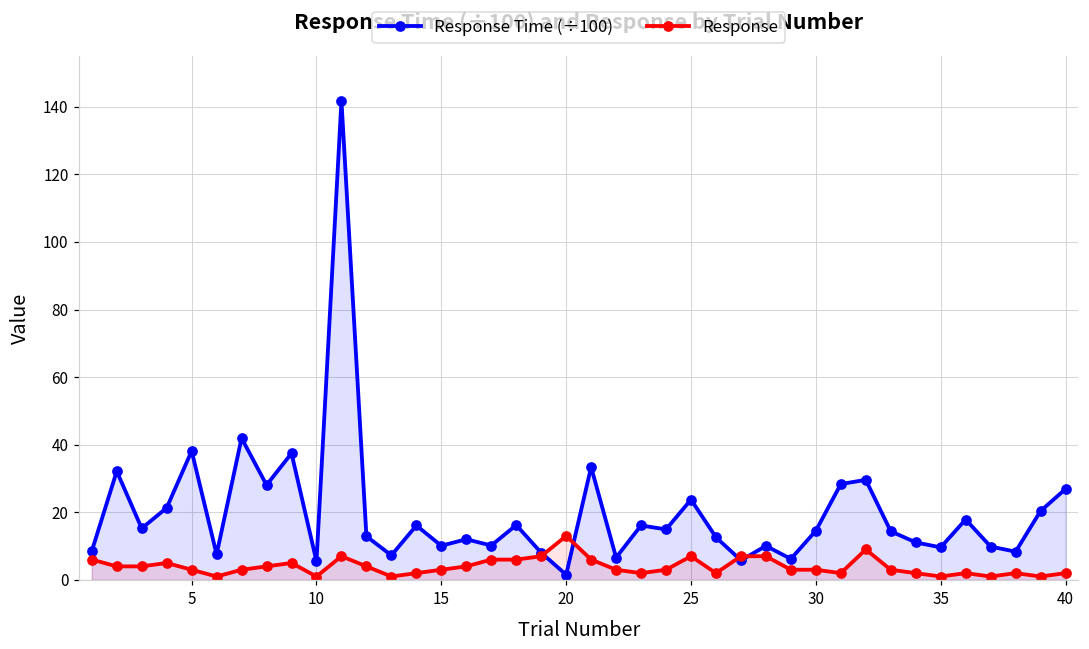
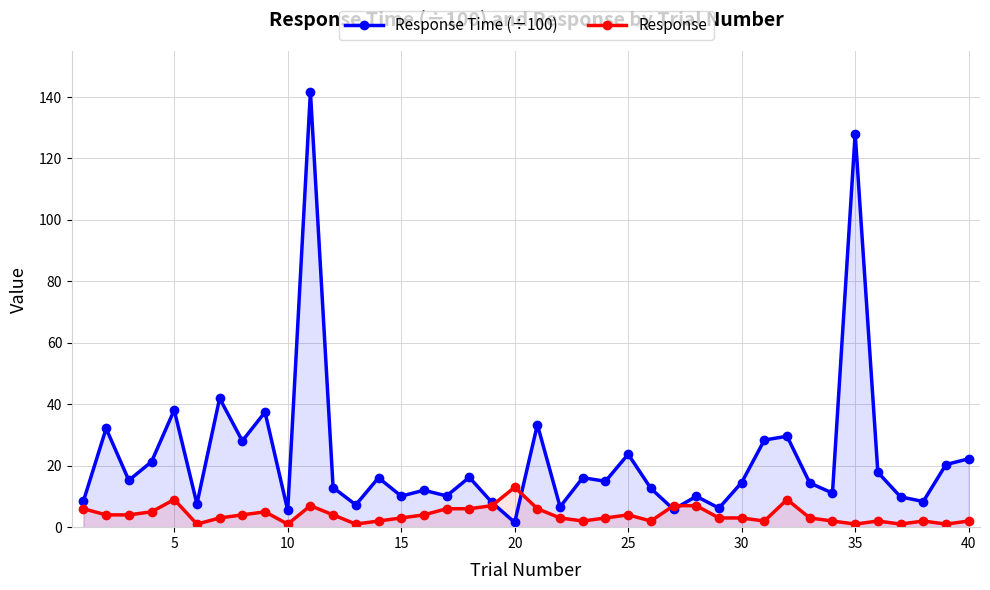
  {
    "Response Time (÷100)": {
      "5": 38,
      "10": 5,
      "15": 10,
      "20": 2,
      "25": 24,
      "30": 15,
-     "35": 10,
-     "40": 27
+     "35": 128,
+     "40": 22
    },
    "Response": {
-     "5": 3,
+     "5": 9,
      "10": 1,
      "15": 3,
      "20": 13,
-     "25": 7,
+     "25": 4,
      "30": 3,
      "35": 1,
      "40": 2
    }
  }
